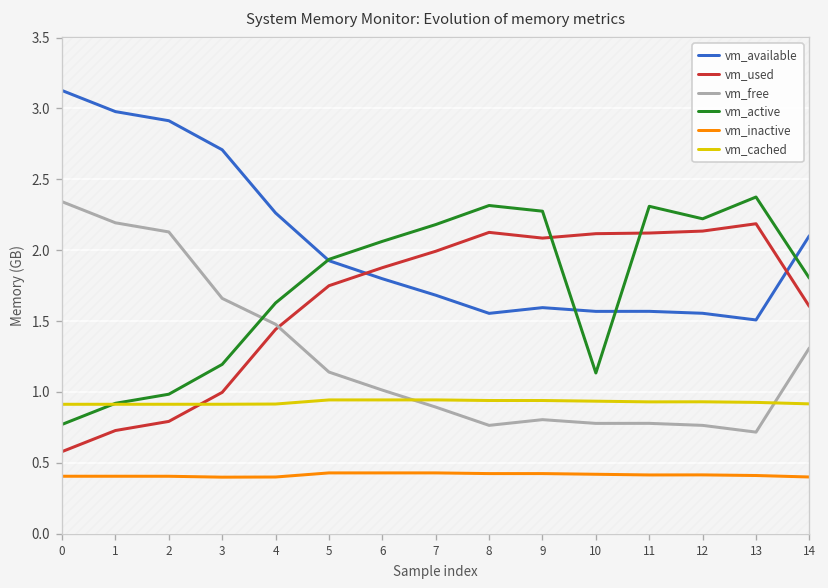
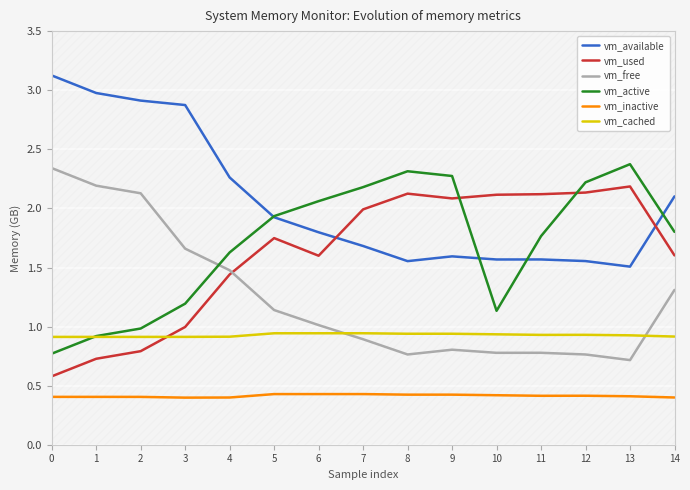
  {
    "vm_available": {
      "0": 3.13,
      "1": 2.98,
      "2": 2.91,
-     "3": 2.71,
+     "3": 2.88,
      "4": 2.26,
      "6": 1.80,
      "7": 1.68,
      "8": 1.55,
      "9": 1.59,
      "10": 1.57,
      "11": 1.57,
      "12": 1.55,
      "13": 1.51,
      "14": 2.10
    },
    "vm_used": {
      "0": 0.58,
      "1": 0.73,
      "2": 0.79,
      "3": 1.00,
      "4": 1.44,
      "5": 1.75,
-     "6": 1.88,
+     "6": 1.60,
      "7": 1.99,
      "8": 2.13,
      "9": 2.09,
      "10": 2.12,
      "11": 2.12,
      "12": 2.13,
      "13": 2.19,
      "14": 1.60
    },
    "vm_free": {
      "0": 2.34,
      "1": 2.19,
      "2": 2.13,
      "3": 1.66,
      "4": 1.48,
      "5": 1.14,
      "6": 1.01,
      "7": 0.89,
      "8": 0.76,
      "9": 0.80,
      "10": 0.78,
      "11": 0.78,
      "12": 0.76,
      "13": 0.72,
      "14": 1.31
    },
    "vm_active": {
      "0": 0.77,
      "2": 0.98,
      "3": 1.19,
      "4": 1.63,
      "6": 2.06,
      "7": 2.18,
      "8": 2.32,
      "9": 2.28,
      "10": 1.13,
-     "11": 2.31,
+     "11": 1.77,
      "12": 2.22,
      "13": 2.38,
      "14": 1.80
    },
    "vm_inactive": {
      "0": 0.41,
      "1": 0.41,
      "2": 0.40,
      "3": 0.40,
      "4": 0.40,
      "5": 0.43,
      "6": 0.43,
      "7": 0.43,
      "8": 0.42,
      "9": 0.42,
      "10": 0.42,
      "11": 0.41,
      "12": 0.41,
      "13": 0.41,
      "14": 0.40
    },
    "vm_cached": {
      "0": 0.91,
      "2": 0.91,
      "3": 0.91,
      "4": 0.91,
      "5": 0.94,
      "6": 0.94,
      "7": 0.94,
      "8": 0.94,
      "9": 0.94,
      "10": 0.93,
      "11": 0.93,
      "12": 0.93,
      "13": 0.93,
      "14": 0.92
    }
  }
